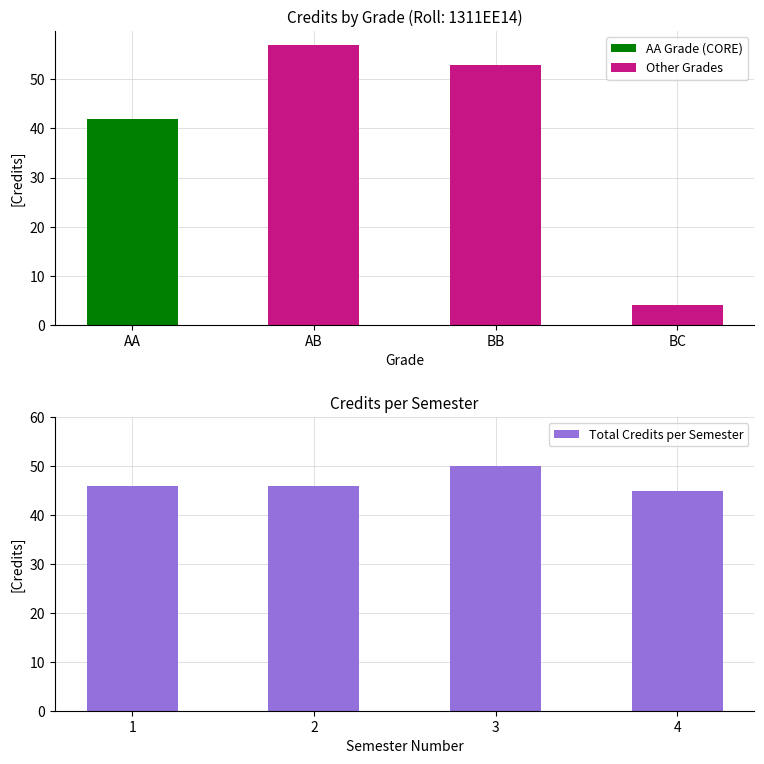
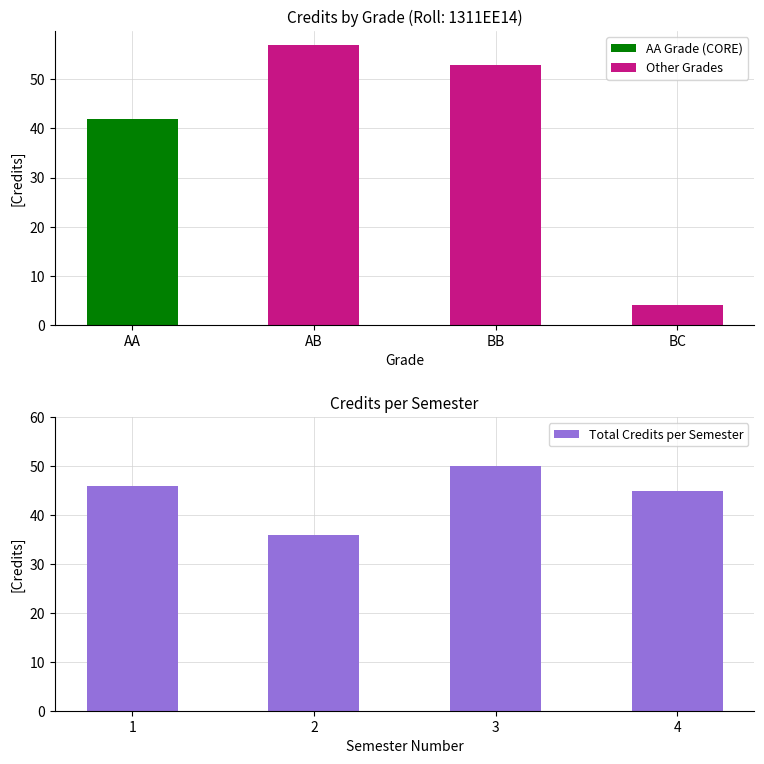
  {
    "Credits by Grade (Roll: 1311EE14)": {
      "AA": 42,
      "AB": 57,
      "BB": 53,
      "BC": 4
    },
    "Credits per Semester": {
      "1": 46,
-     "2": 46,
+     "2": 36,
      "3": 50,
      "4": 45
    }
  }
